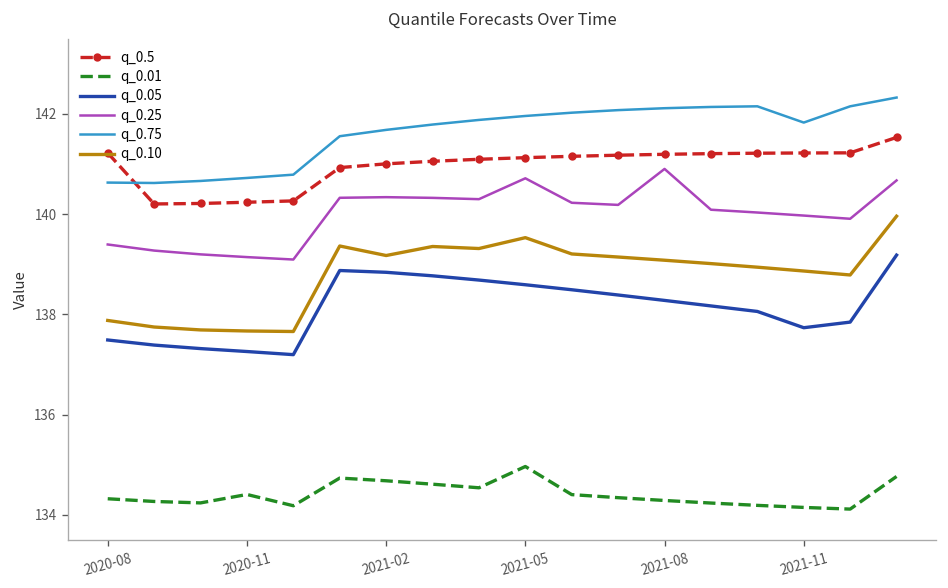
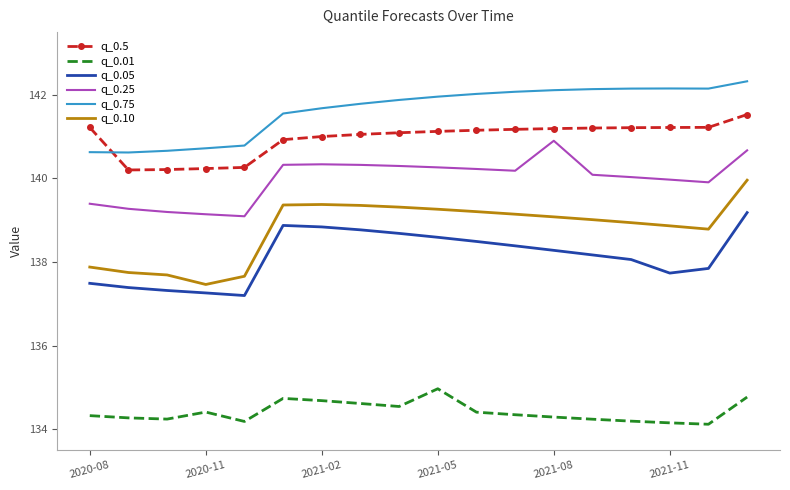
  {
    "q_0.5": {
      "2020-08": 141.2,
      "2020-11": 140.2,
      "2021-02": 141.0,
      "2021-05": 141.1,
      "2021-08": 141.2,
      "2021-11": 141.2
    },
    "q_0.01": {
      "2020-08": 134.3,
      "2020-11": 134.4,
      "2021-02": 134.7,
      "2021-05": 135.0,
      "2021-08": 134.3,
      "2021-11": 134.1
    },
    "q_0.05": {
      "2020-08": 137.5,
      "2020-11": 137.3,
      "2021-02": 138.8,
      "2021-05": 138.6,
      "2021-08": 138.3,
      "2021-11": 137.7
    },
    "q_0.25": {
      "2020-08": 139.4,
      "2020-11": 139.1,
      "2021-02": 140.3,
-     "2021-05": 140.7,
+     "2021-05": 140.3,
      "2021-08": 140.9,
      "2021-11": 140.0
    },
    "q_0.75": {
      "2020-08": 140.6,
      "2020-11": 140.7,
      "2021-02": 141.7,
      "2021-05": 142.0,
      "2021-08": 142.1,
-     "2021-11": 141.8
+     "2021-11": 142.2
    },
    "q_0.10": {
      "2020-08": 137.9,
-     "2020-11": 137.7,
-     "2021-02": 139.2,
-     "2021-05": 139.5,
+     "2020-11": 137.5,
+     "2021-02": 139.4,
+     "2021-05": 139.3,
      "2021-08": 139.1,
      "2021-11": 138.9
    }
  }
